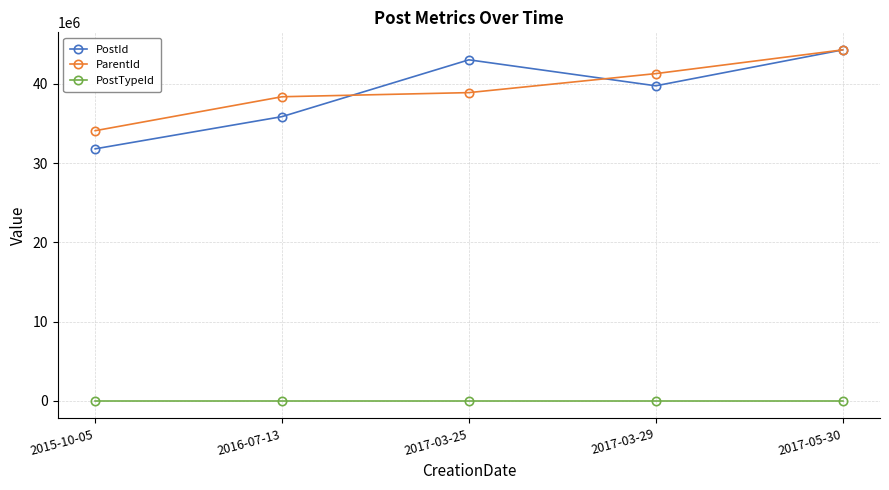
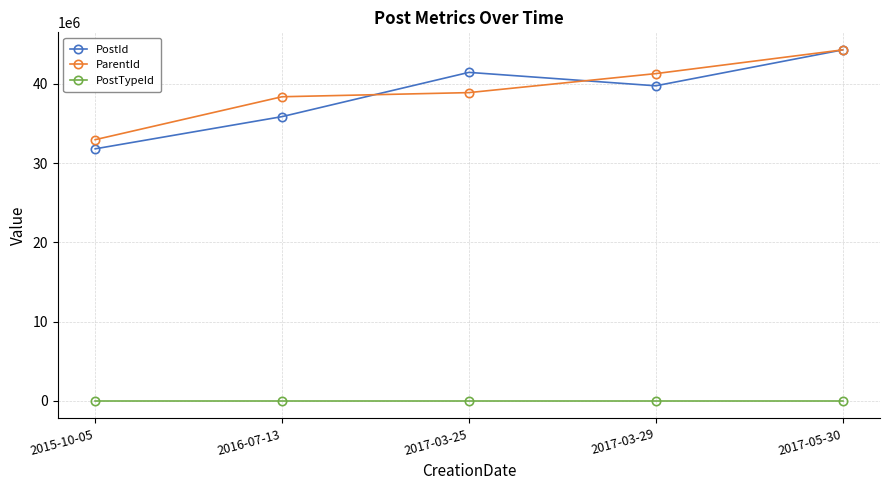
  {
    "PostId": {
      "2015-10-05": 32000000,
      "2016-07-13": 36000000,
-     "2017-03-25": 43000000,
+     "2017-03-25": 41000000,
      "2017-03-29": 40000000
    },
    "ParentId": {
-     "2015-10-05": 34000000,
+     "2015-10-05": 33000000,
      "2016-07-13": 38000000,
      "2017-03-25": 39000000,
      "2017-03-29": 41000000
    },
    "PostTypeId": {
      "2015-10-05": 0,
      "2016-07-13": 0,
      "2017-03-25": 0,
      "2017-03-29": 0,
      "2017-05-30": 0
    }
  }
